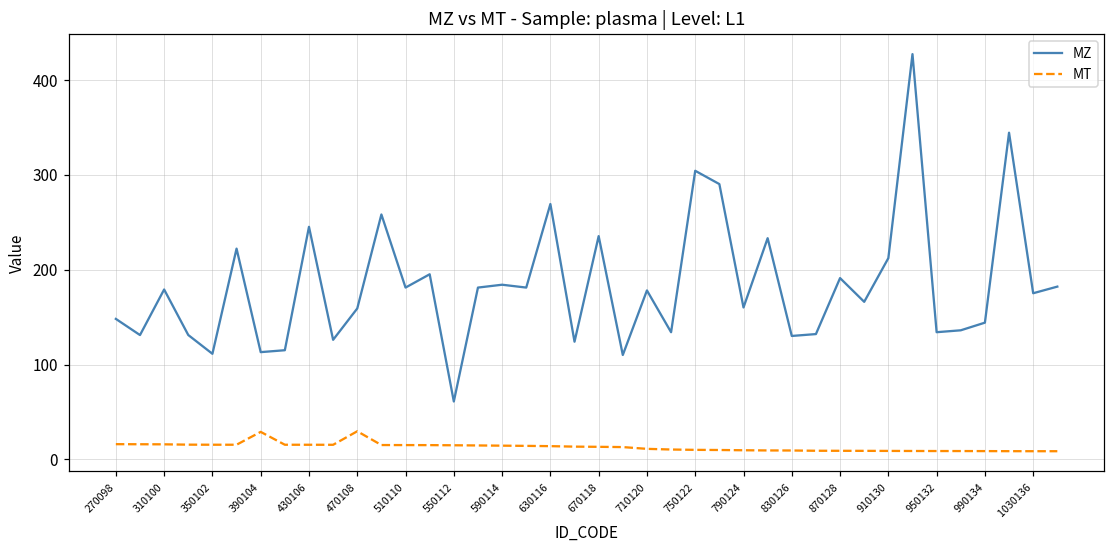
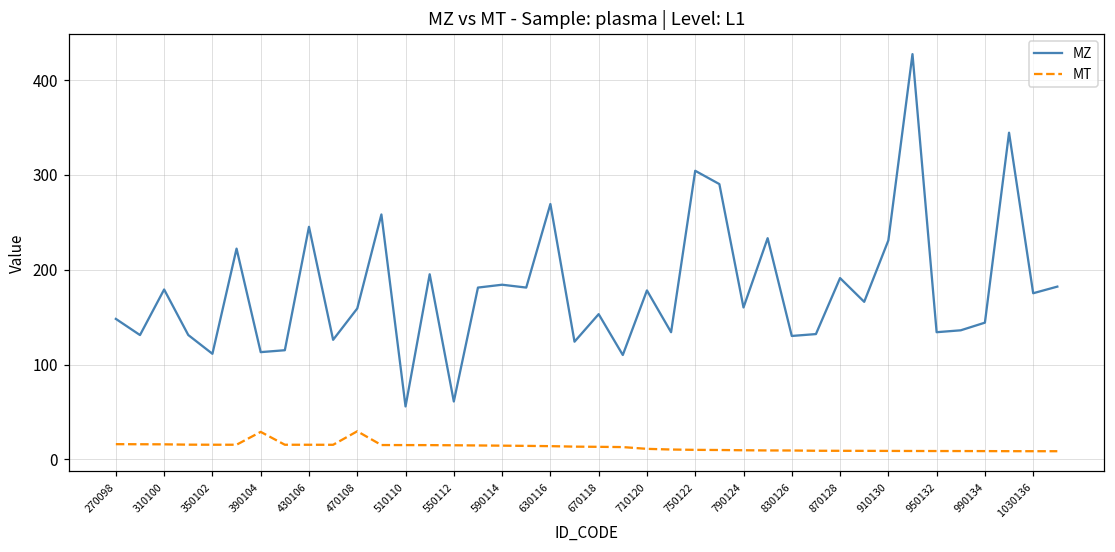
  {
    "MZ": {
      "270098": 150,
      "310100": 180,
      "350102": 110,
      "390104": 110,
      "430106": 250,
      "470108": 160,
-     "510110": 180,
+     "510110": 60,
      "550112": 60,
      "590114": 180,
      "630116": 270,
-     "670118": 240,
+     "670118": 150,
      "710120": 180,
      "750122": 300,
      "790124": 160,
      "830126": 130,
      "870128": 190,
-     "910130": 210,
+     "910130": 230,
      "950132": 130,
      "990134": 140,
      "1030136": 180
    },
    "MT": {
      "270098": 20,
      "310100": 20,
      "350102": 20,
      "390104": 30,
      "430106": 20,
      "470108": 30,
      "510110": 20,
      "550112": 10,
      "590114": 10,
      "630116": 10,
      "670118": 10,
      "710120": 10,
      "750122": 10,
      "790124": 10,
      "830126": 10,
      "870128": 10,
      "910130": 10,
      "950132": 10,
      "990134": 10,
      "1030136": 10
    }
  }
